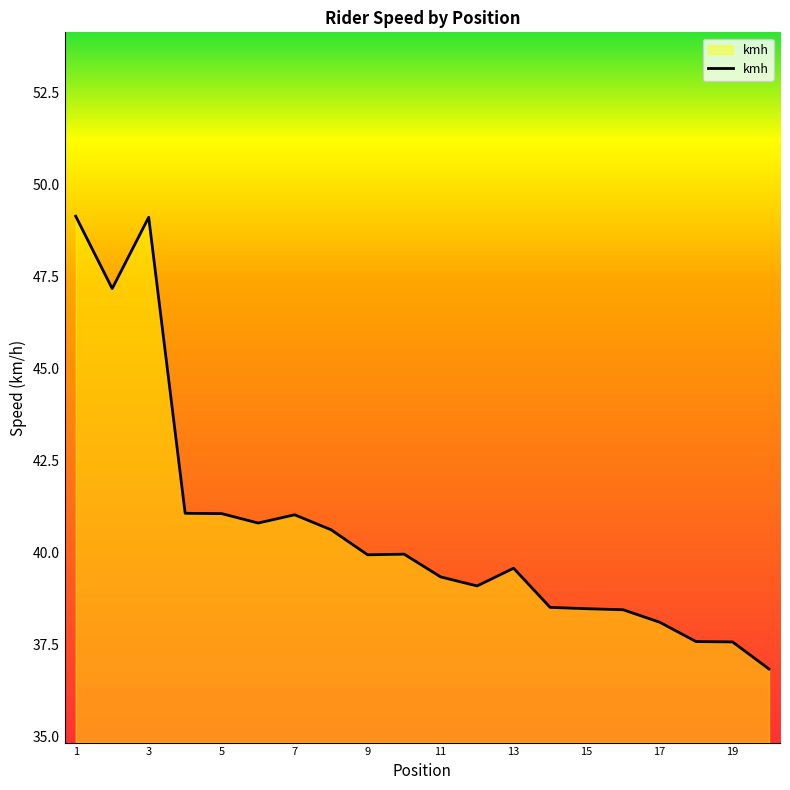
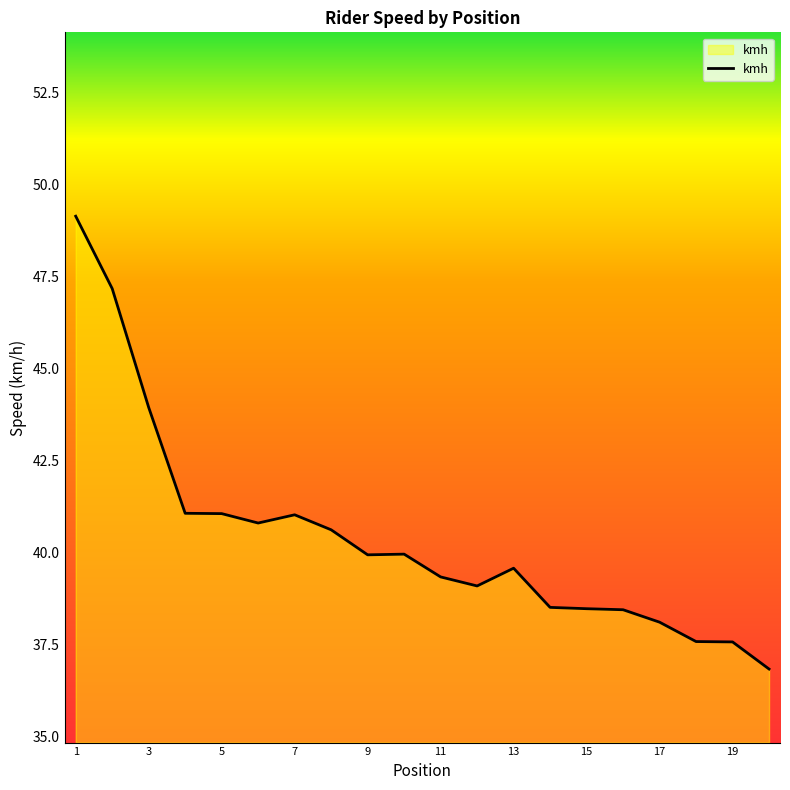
  {
    "1": 49.1,
-   "3": 49.1,
+   "3": 43.9,
    "5": 41.1,
    "7": 41.0,
    "9": 39.9,
    "11": 39.3,
    "13": 39.6,
    "15": 38.5,
    "17": 38.1,
    "19": 37.6
  }
